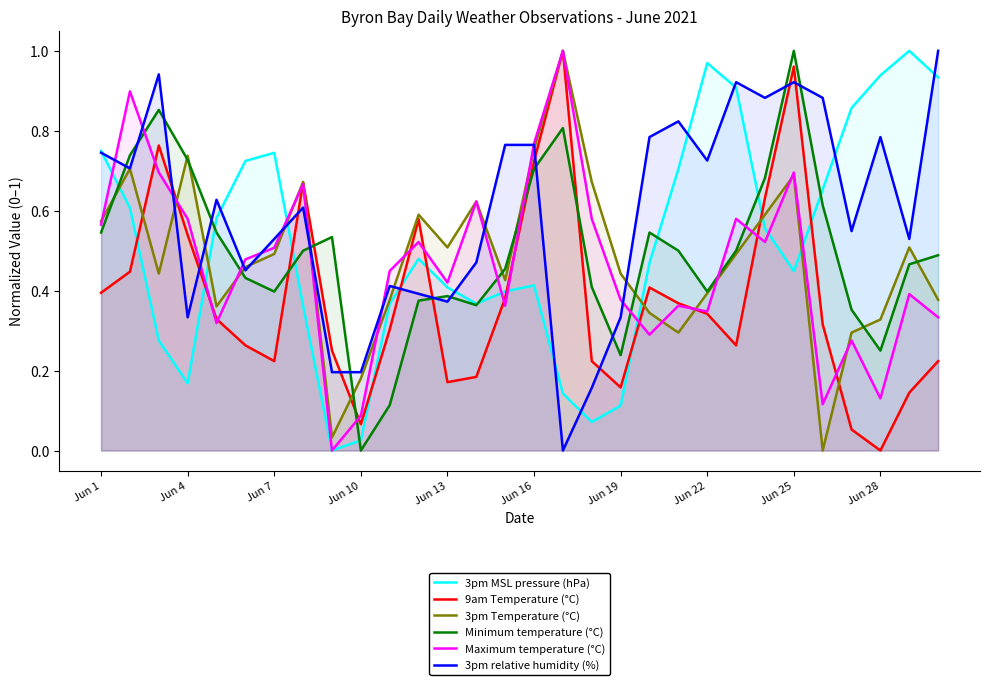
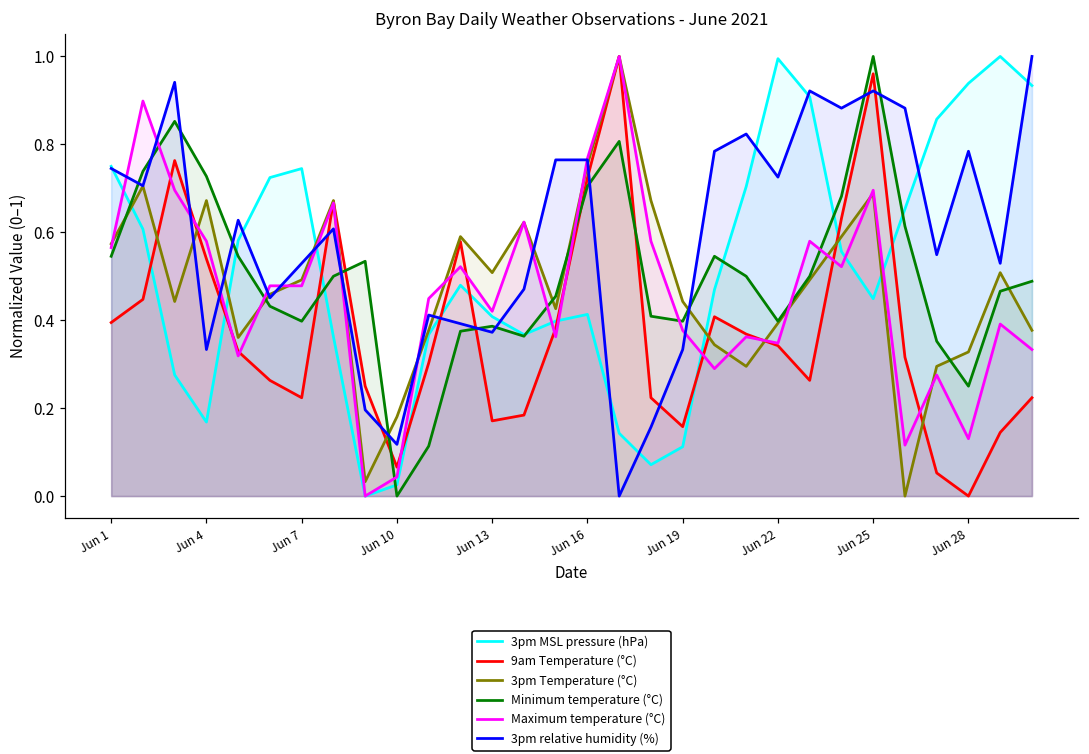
  {
    "3pm MSL pressure (hPa)": {
      "Jun 4": 0.17,
      "Jun 7": 0.74,
      "Jun 10": 0.03,
      "Jun 13": 0.41,
      "Jun 16": 0.41,
      "Jun 19": 0.11,
-     "Jun 22": 0.97,
+     "Jun 22": 0.99,
      "Jun 25": 0.45,
      "Jun 28": 0.94
    },
    "9am Temperature (°C)": {
      "Jun 1": 0.39,
      "Jun 4": 0.54,
      "Jun 7": 0.22,
      "Jun 10": 0.07,
      "Jun 13": 0.17,
      "Jun 16": 0.72,
      "Jun 19": 0.16,
      "Jun 25": 0.96,
      "Jun 28": 0.00
    },
    "3pm Temperature (°C)": {
      "Jun 1": 0.57,
-     "Jun 4": 0.74,
+     "Jun 4": 0.67,
      "Jun 7": 0.49,
      "Jun 10": 0.18,
      "Jun 13": 0.51,
      "Jun 16": 0.75,
      "Jun 19": 0.44,
      "Jun 25": 0.69,
      "Jun 28": 0.33
    },
    "Minimum temperature (°C)": {
      "Jun 1": 0.55,
      "Jun 4": 0.73,
      "Jun 7": 0.40,
      "Jun 10": 0.00,
      "Jun 13": 0.39,
      "Jun 16": 0.70,
-     "Jun 19": 0.24,
+     "Jun 19": 0.40,
      "Jun 25": 1.00,
      "Jun 28": 0.25
    },
    "Maximum temperature (°C)": {
      "Jun 1": 0.57,
      "Jun 4": 0.58,
-     "Jun 7": 0.51,
-     "Jun 10": 0.09,
+     "Jun 7": 0.48,
+     "Jun 10": 0.04,
      "Jun 13": 0.42,
      "Jun 19": 0.38,
      "Jun 25": 0.70,
      "Jun 28": 0.13
    },
    "3pm relative humidity (%)": {
      "Jun 4": 0.33,
      "Jun 7": 0.53,
-     "Jun 10": 0.20,
+     "Jun 10": 0.12,
      "Jun 13": 0.37,
      "Jun 19": 0.33,
      "Jun 22": 0.73,
      "Jun 25": 0.92,
      "Jun 28": 0.78
    }
  }
